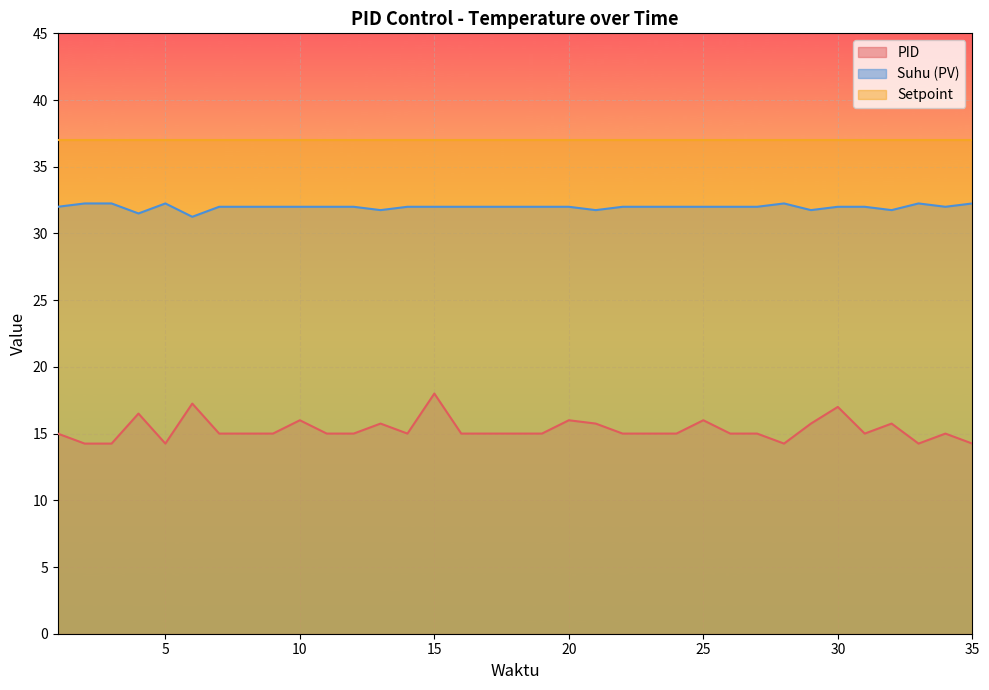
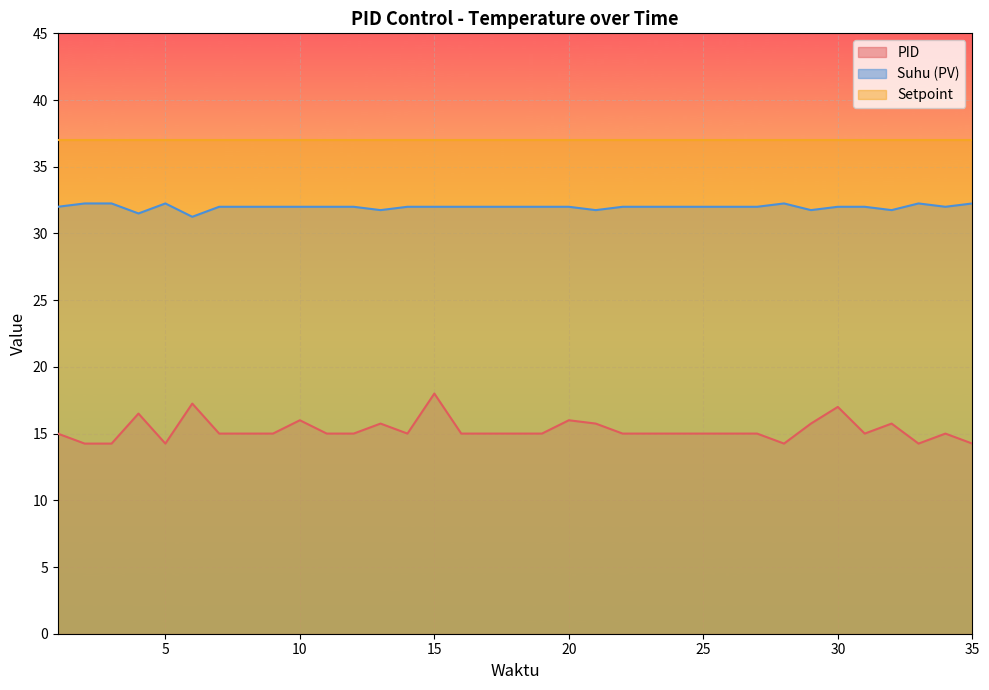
  {
    "PID": {
      "5": 14.3,
      "10": 16,
      "15": 18,
      "20": 16,
-     "25": 16,
+     "25": 15,
      "30": 17,
      "35": 14.3
    },
    "Suhu (PV)": {
      "5": 32.3,
      "10": 32,
      "15": 32,
      "20": 32,
      "25": 32,
      "30": 32,
      "35": 32.3
    },
    "Setpoint": {
      "5": 37,
      "10": 37,
      "15": 37,
      "20": 37,
      "25": 37,
      "30": 37,
      "35": 37
    }
  }
